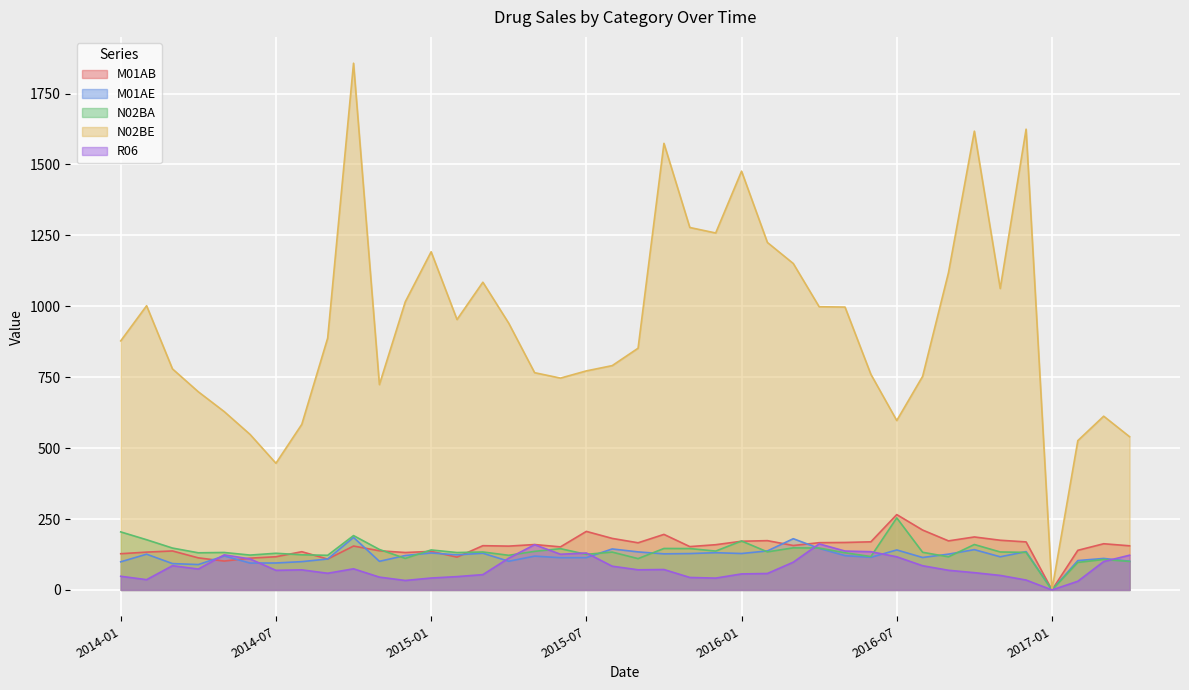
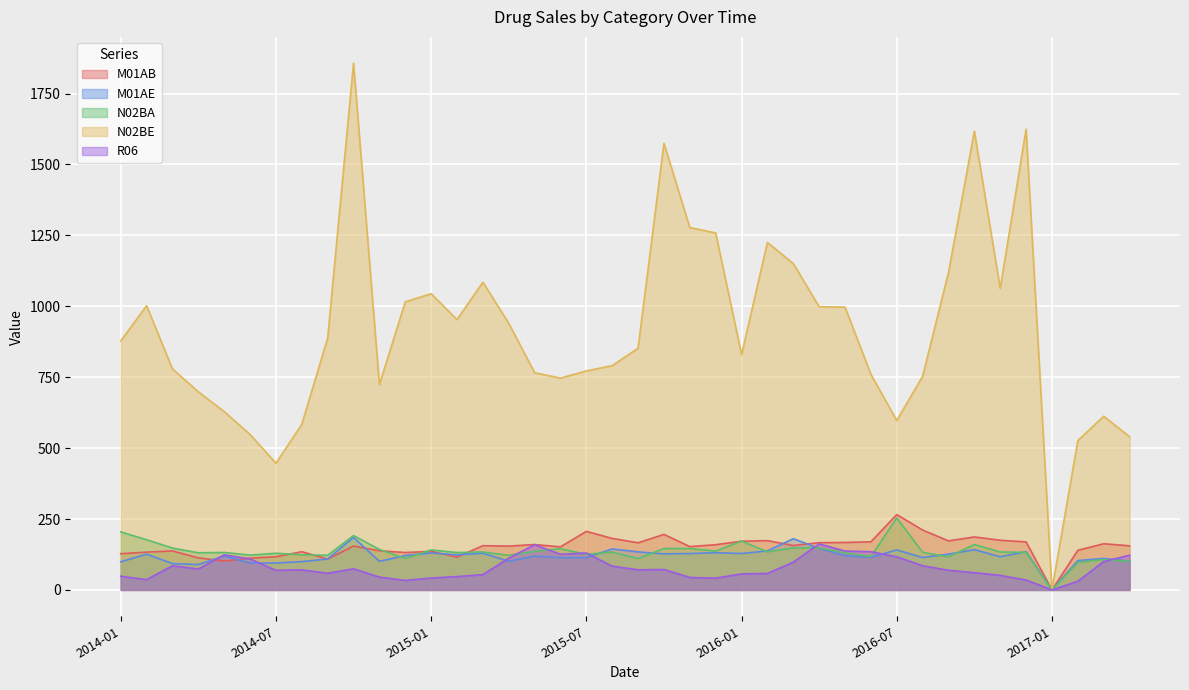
  {
    "M01AB": {
      "2014-01": 130,
      "2014-07": 120,
      "2015-07": 210,
      "2016-07": 270
    },
    "N02BA": {
      "2014-01": 200,
      "2014-07": 130,
      "2016-07": 250
    },
    "N02BE": {
      "2014-01": 880,
      "2014-07": 450,
-     "2015-01": 1190,
+     "2015-01": 1040,
      "2015-07": 770,
-     "2016-01": 1480,
+     "2016-01": 830,
      "2016-07": 600
    }
  }
